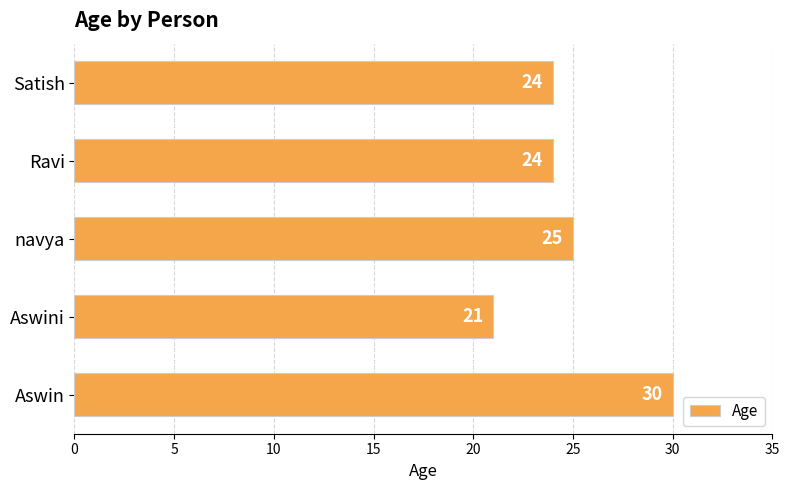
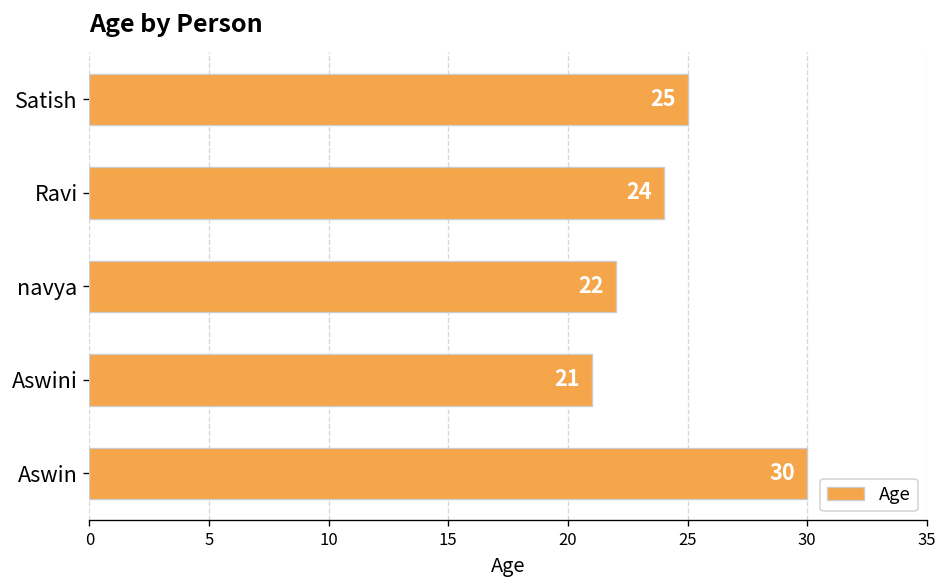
  {
-   "Satish": 24,
+   "Satish": 25,
    "Ravi": 24,
-   "navya": 25,
+   "navya": 22,
    "Aswini": 21,
    "Aswin": 30
  }
